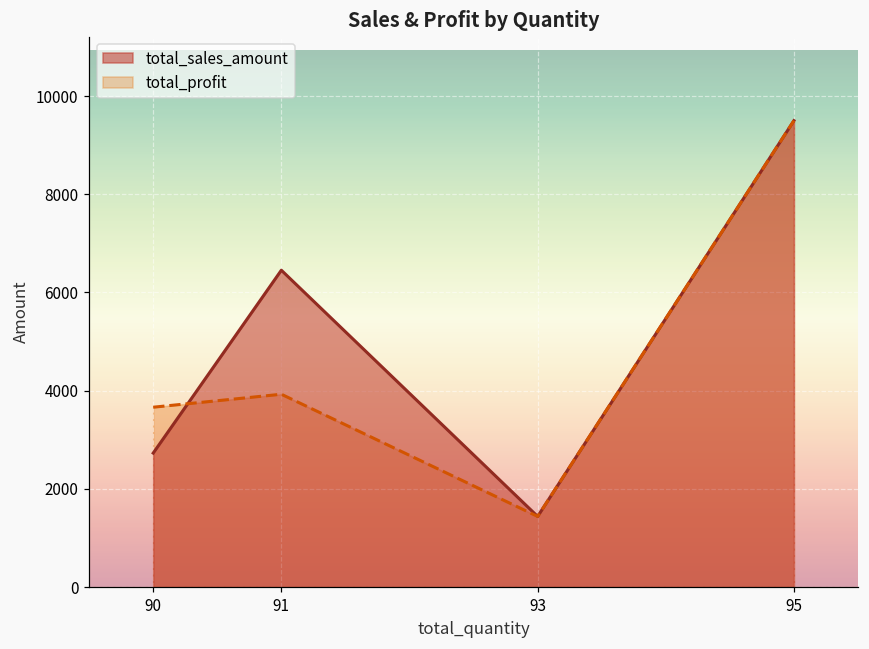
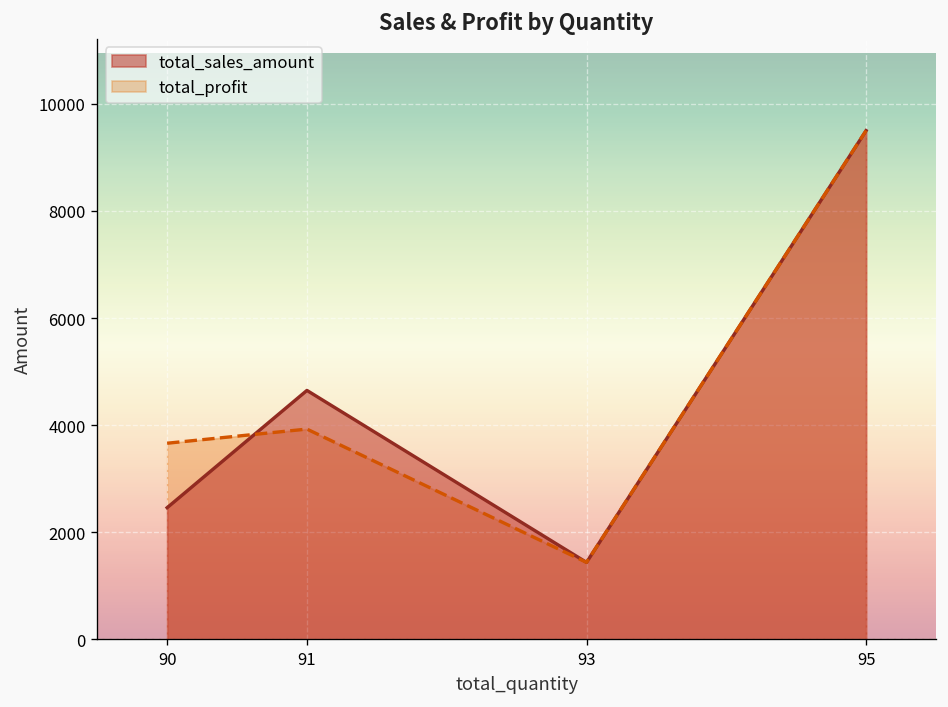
  {
    "total_sales_amount": {
-     "90": 2700,
-     "91": 6500
+     "90": 2500,
+     "91": 4600
    },
    "total_profit": {
      "90": 3700,
      "91": 3900
    }
  }
